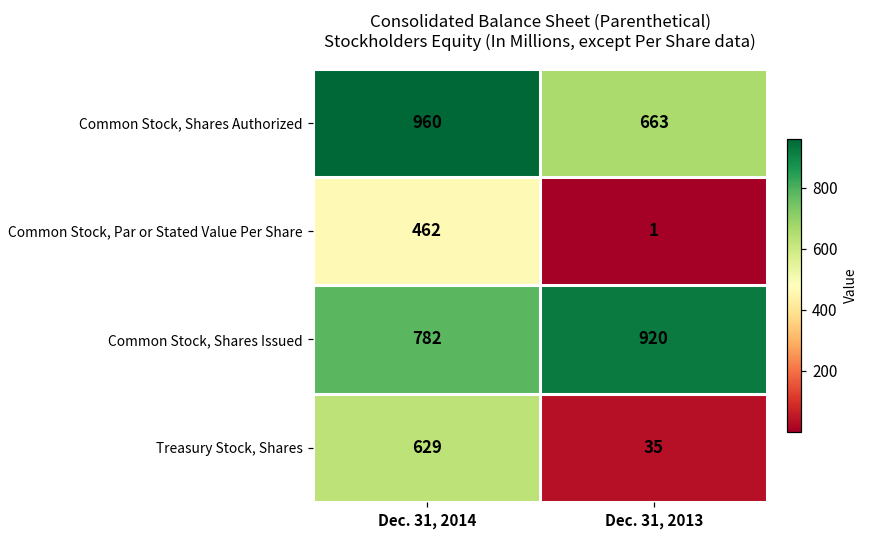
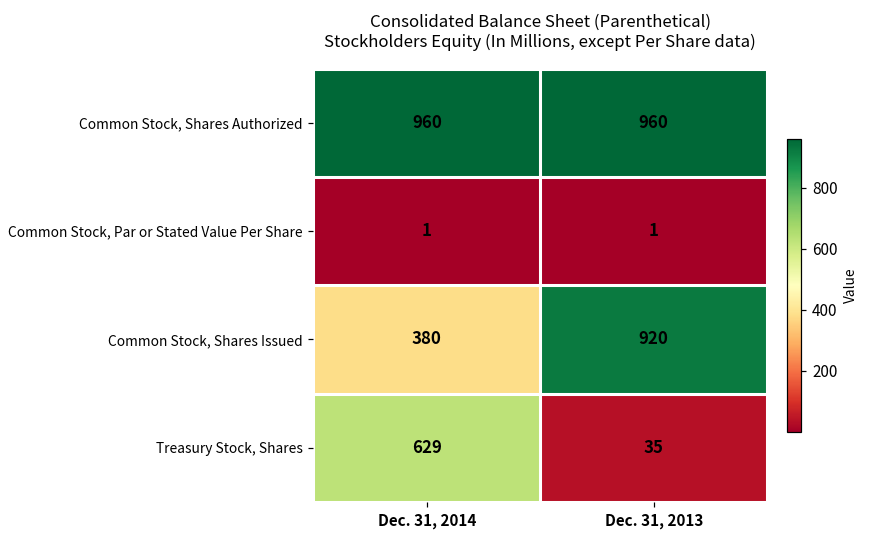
  {
    "Common Stock, Shares Authorized": {
      "Dec. 31, 2014": 960,
-     "Dec. 31, 2013": 663
+     "Dec. 31, 2013": 960
    },
    "Common Stock, Par or Stated Value Per Share": {
-     "Dec. 31, 2014": 462,
+     "Dec. 31, 2014": 1,
      "Dec. 31, 2013": 1
    },
    "Common Stock, Shares Issued": {
-     "Dec. 31, 2014": 782,
+     "Dec. 31, 2014": 380,
      "Dec. 31, 2013": 920
    },
    "Treasury Stock, Shares": {
      "Dec. 31, 2014": 629,
      "Dec. 31, 2013": 35
    }
  }
